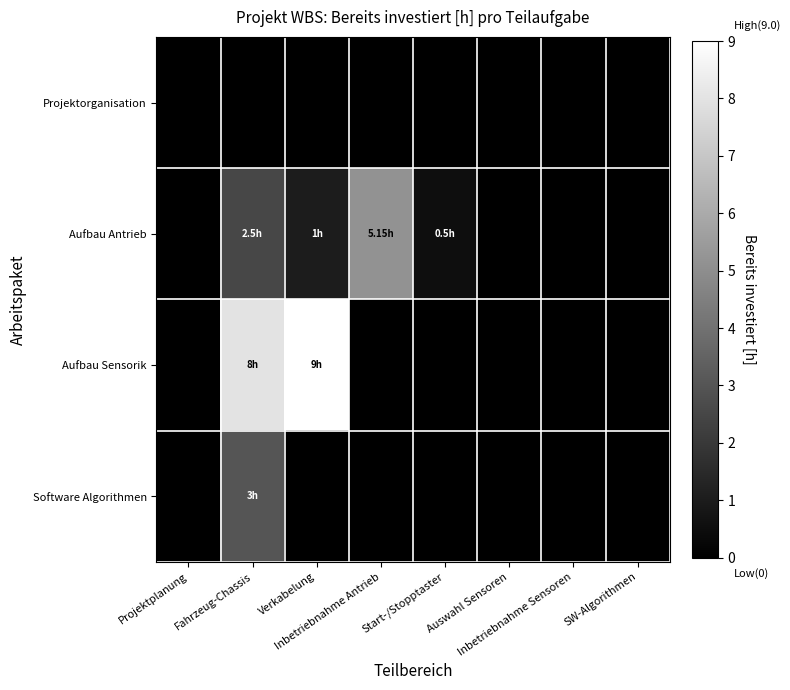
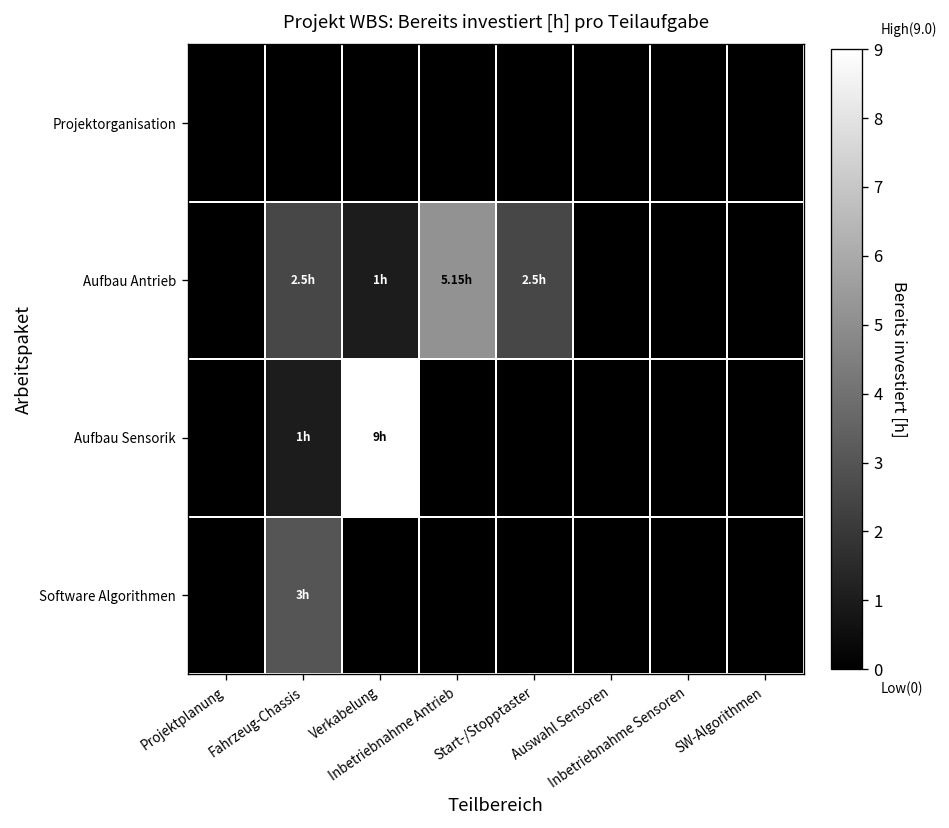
  {
    "Aufbau Antrieb": {
      "Fahrzeug-Chassis": "2.5h",
      "Verkabelung": "1h",
      "Inbetriebnahme Antrieb": "5.15h",
-     "Start-/Stopptaster": "0.5h"
+     "Start-/Stopptaster": "2.5h"
    },
    "Aufbau Sensorik": {
-     "Fahrzeug-Chassis": "8h",
+     "Fahrzeug-Chassis": "1h",
      "Verkabelung": "9h"
    },
    "Software Algorithmen": {
      "Fahrzeug-Chassis": "3h"
    }
  }
